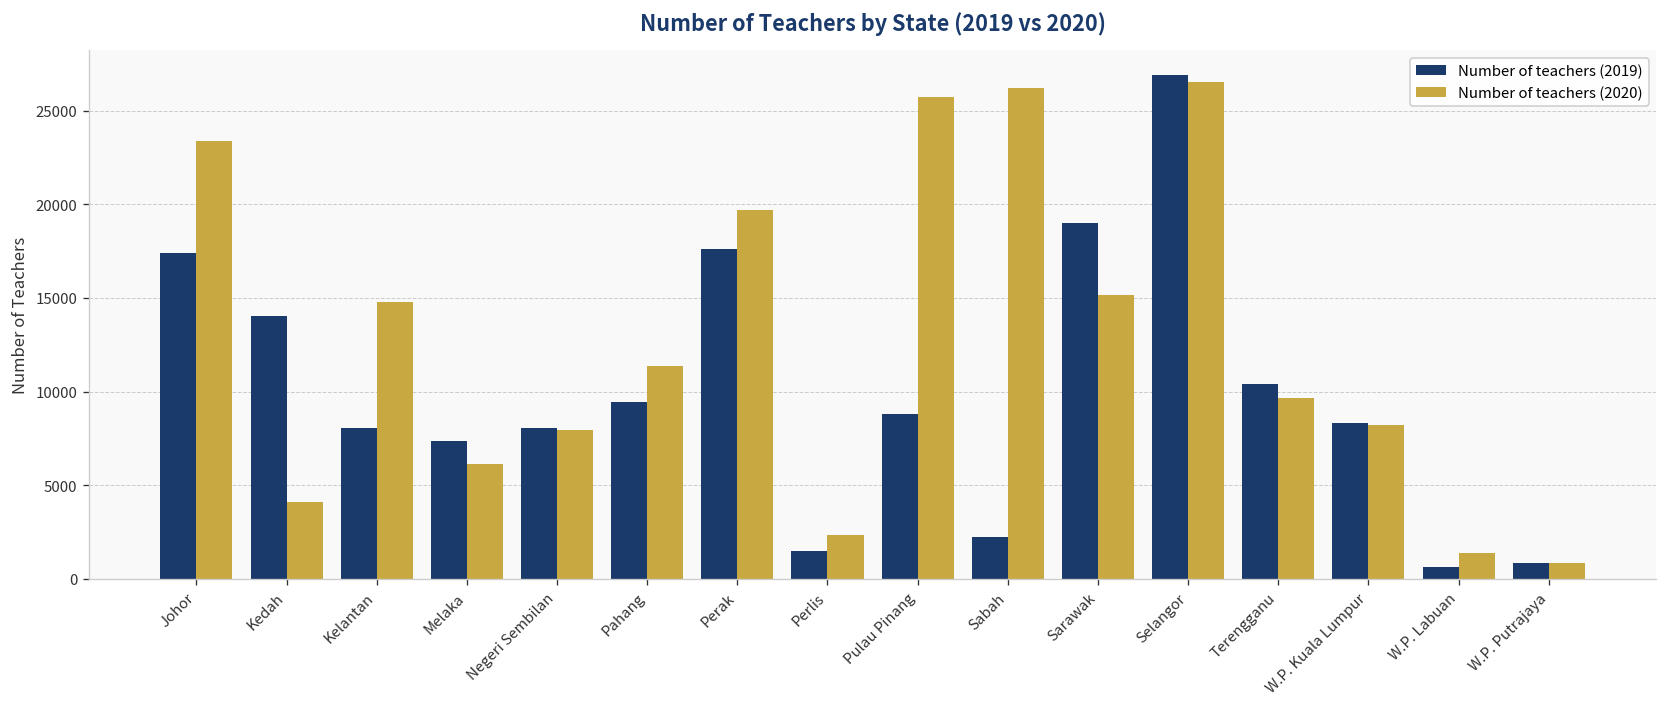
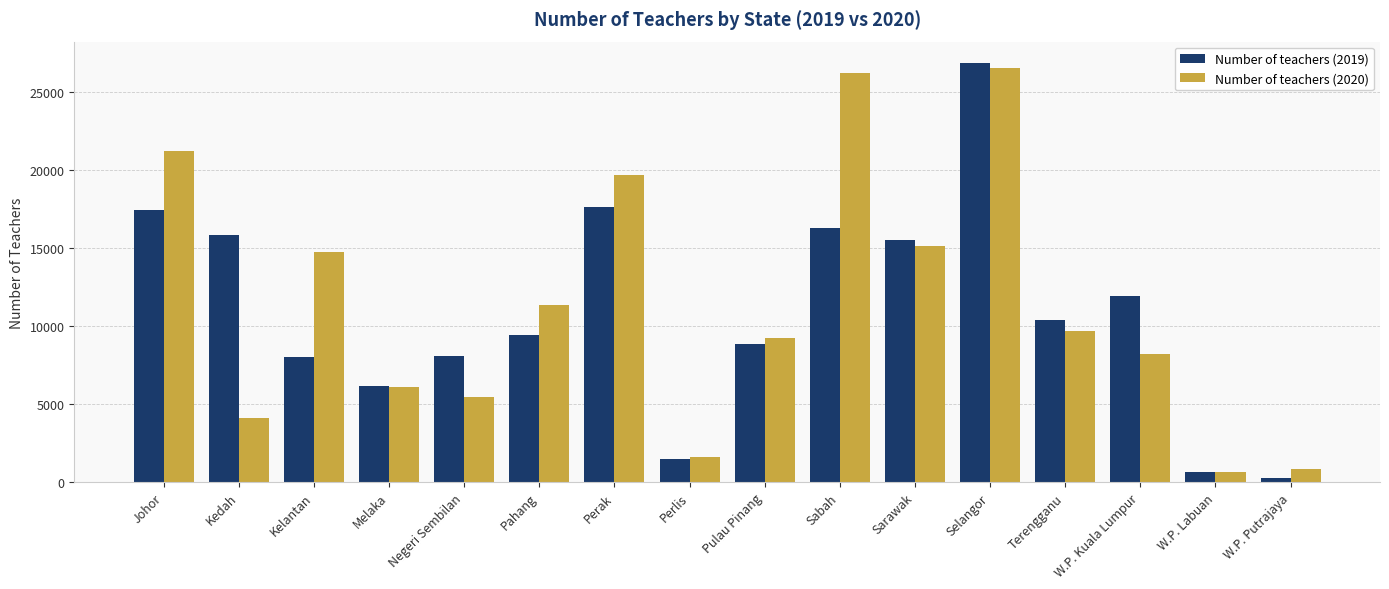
  {
    "Number of teachers (2019)": {
      "Johor": 17400,
-     "Kedah": 14000,
+     "Kedah": 15900,
      "Kelantan": 8000,
-     "Melaka": 7300,
+     "Melaka": 6200,
      "Negeri Sembilan": 8100,
      "Pahang": 9400,
      "Perak": 17600,
      "Perlis": 1500,
      "Pulau Pinang": 8800,
-     "Sabah": 2200,
-     "Sarawak": 19000,
+     "Sabah": 16300,
+     "Sarawak": 15500,
      "Selangor": 26900,
      "Terengganu": 10400,
-     "W.P. Kuala Lumpur": 8300,
+     "W.P. Kuala Lumpur": 11900,
      "W.P. Labuan": 600,
-     "W.P. Putrajaya": 800
+     "W.P. Putrajaya": 300
    },
    "Number of teachers (2020)": {
-     "Johor": 23400,
+     "Johor": 21200,
      "Kedah": 4100,
      "Kelantan": 14800,
      "Melaka": 6100,
-     "Negeri Sembilan": 8000,
+     "Negeri Sembilan": 5500,
      "Pahang": 11400,
      "Perak": 19700,
-     "Perlis": 2300,
-     "Pulau Pinang": 25800,
+     "Perlis": 1600,
+     "Pulau Pinang": 9200,
      "Sabah": 26200,
      "Sarawak": 15100,
      "Selangor": 26500,
      "Terengganu": 9700,
      "W.P. Kuala Lumpur": 8200,
-     "W.P. Labuan": 1400,
+     "W.P. Labuan": 600,
      "W.P. Putrajaya": 800
    }
  }
